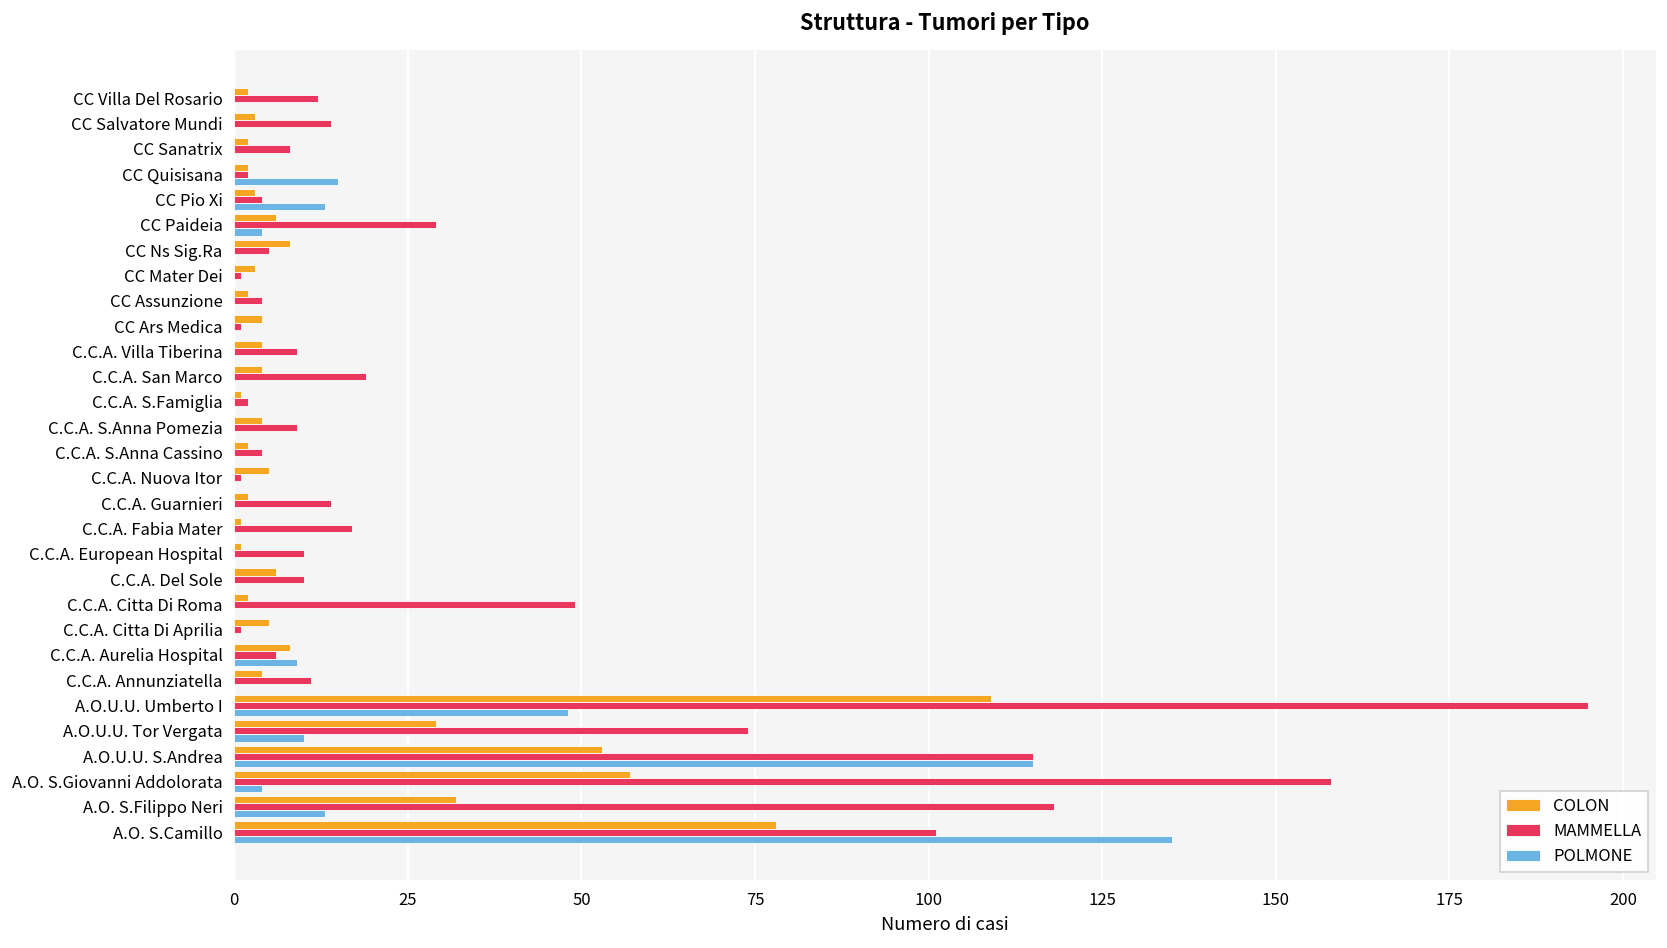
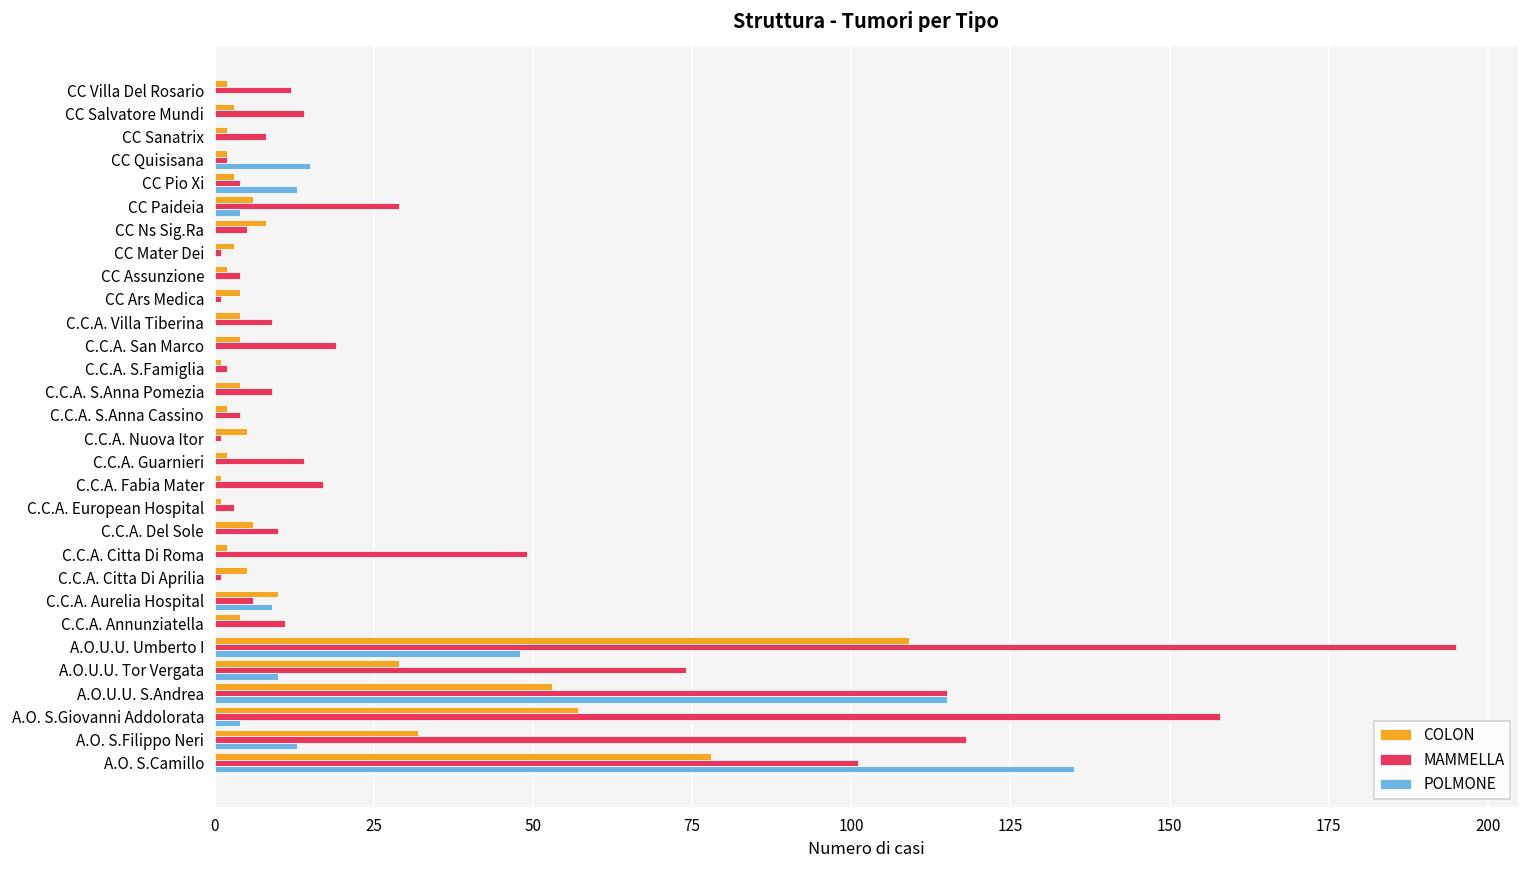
  {
    "COLON": {
      "CC Villa Del Rosario": 2,
      "CC Salvatore Mundi": 3,
      "CC Sanatrix": 2,
      "CC Quisisana": 2,
      "CC Pio Xi": 3,
      "CC Paideia": 6,
      "CC Ns Sig.Ra": 8,
      "CC Mater Dei": 3,
      "CC Assunzione": 2,
      "CC Ars Medica": 4,
      "C.C.A. Villa Tiberina": 4,
      "C.C.A. San Marco": 4,
      "C.C.A. S.Famiglia": 1,
      "C.C.A. S.Anna Pomezia": 4,
      "C.C.A. S.Anna Cassino": 2,
      "C.C.A. Nuova Itor": 5,
      "C.C.A. Guarnieri": 2,
      "C.C.A. Fabia Mater": 1,
      "C.C.A. European Hospital": 1,
      "C.C.A. Del Sole": 6,
      "C.C.A. Citta Di Roma": 2,
      "C.C.A. Citta Di Aprilia": 5,
-     "C.C.A. Aurelia Hospital": 8,
+     "C.C.A. Aurelia Hospital": 10,
      "C.C.A. Annunziatella": 4,
      "A.O.U.U. Umberto I": 109,
      "A.O.U.U. Tor Vergata": 29,
      "A.O.U.U. S.Andrea": 53,
      "A.O. S.Giovanni Addolorata": 57,
      "A.O. S.Filippo Neri": 32,
      "A.O. S.Camillo": 78
    },
    "MAMMELLA": {
      "CC Villa Del Rosario": 12,
      "CC Salvatore Mundi": 14,
      "CC Sanatrix": 8,
      "CC Quisisana": 2,
      "CC Pio Xi": 4,
      "CC Paideia": 29,
      "CC Ns Sig.Ra": 5,
      "CC Mater Dei": 1,
      "CC Assunzione": 4,
      "CC Ars Medica": 1,
      "C.C.A. Villa Tiberina": 9,
      "C.C.A. San Marco": 19,
      "C.C.A. S.Famiglia": 2,
      "C.C.A. S.Anna Pomezia": 9,
      "C.C.A. S.Anna Cassino": 4,
      "C.C.A. Nuova Itor": 1,
      "C.C.A. Guarnieri": 14,
      "C.C.A. Fabia Mater": 17,
-     "C.C.A. European Hospital": 10,
+     "C.C.A. European Hospital": 3,
      "C.C.A. Del Sole": 10,
      "C.C.A. Citta Di Roma": 49,
      "C.C.A. Citta Di Aprilia": 1,
      "C.C.A. Aurelia Hospital": 6,
      "C.C.A. Annunziatella": 11,
      "A.O.U.U. Umberto I": 195,
      "A.O.U.U. Tor Vergata": 74,
      "A.O.U.U. S.Andrea": 115,
      "A.O. S.Giovanni Addolorata": 158,
      "A.O. S.Filippo Neri": 118,
      "A.O. S.Camillo": 101
    },
    "POLMONE": {
      "CC Villa Del Rosario": 0,
      "CC Salvatore Mundi": 0,
      "CC Sanatrix": 0,
      "CC Quisisana": 15,
      "CC Pio Xi": 13,
      "CC Paideia": 4,
      "CC Ns Sig.Ra": 0,
      "CC Mater Dei": 0,
      "CC Assunzione": 0,
      "CC Ars Medica": 0,
      "C.C.A. Villa Tiberina": 0,
      "C.C.A. San Marco": 0,
      "C.C.A. S.Famiglia": 0,
      "C.C.A. S.Anna Pomezia": 0,
      "C.C.A. S.Anna Cassino": 0,
      "C.C.A. Nuova Itor": 0,
      "C.C.A. Guarnieri": 0,
      "C.C.A. Fabia Mater": 0,
      "C.C.A. European Hospital": 0,
      "C.C.A. Del Sole": 0,
      "C.C.A. Citta Di Roma": 0,
      "C.C.A. Citta Di Aprilia": 0,
      "C.C.A. Aurelia Hospital": 9,
      "C.C.A. Annunziatella": 0,
      "A.O.U.U. Umberto I": 48,
      "A.O.U.U. Tor Vergata": 10,
      "A.O.U.U. S.Andrea": 115,
      "A.O. S.Giovanni Addolorata": 4,
      "A.O. S.Filippo Neri": 13,
      "A.O. S.Camillo": 135
    }
  }
